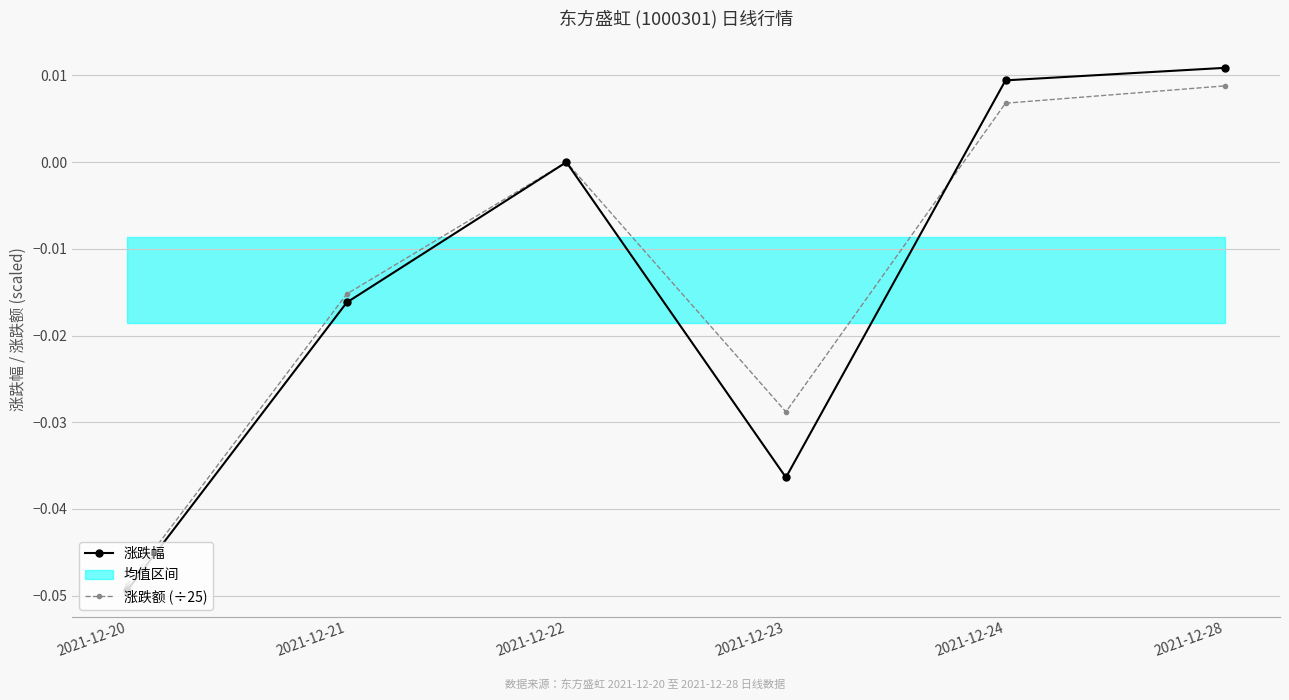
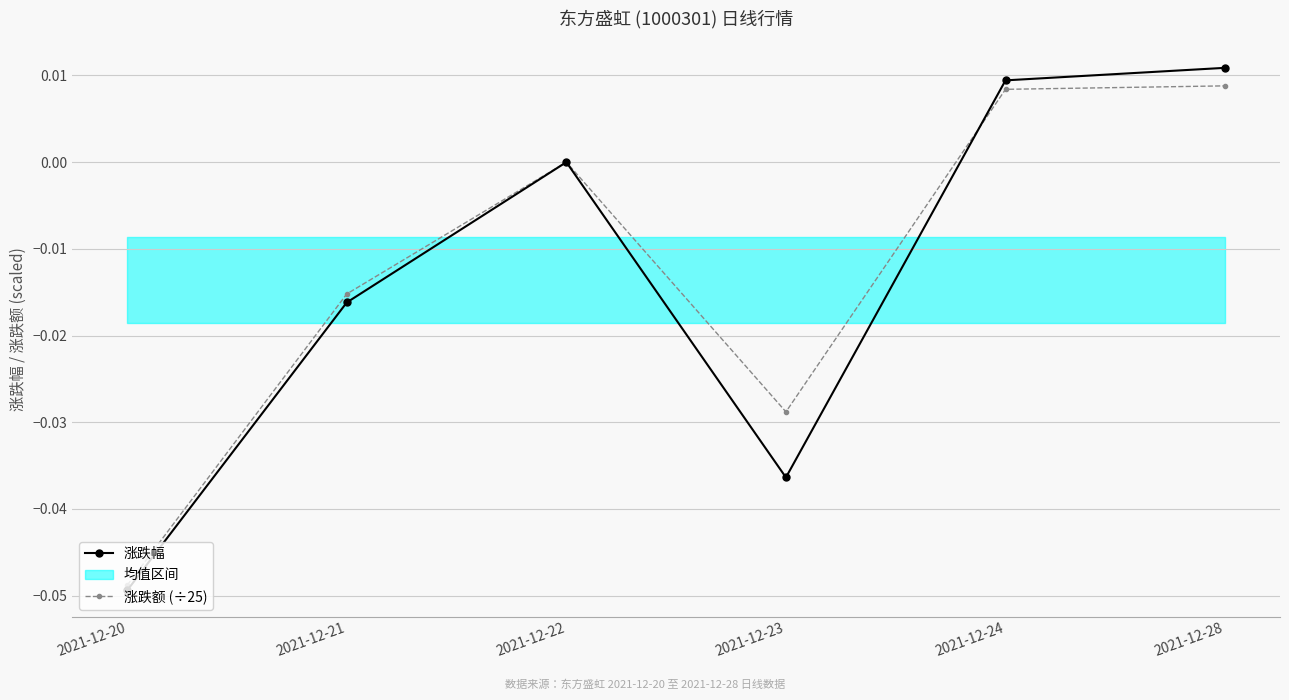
  {
    "均值区间": {
      "2021-12-20": -0.009,
      "2021-12-21": -0.009,
      "2021-12-22": -0.009,
      "2021-12-23": -0.009,
      "2021-12-24": -0.009,
      "2021-12-28": -0.009
    },
    "涨跌幅": {
      "2021-12-21": -0.016,
      "2021-12-23": -0.036,
      "2021-12-24": 0.009,
      "2021-12-28": 0.011
    },
    "涨跌额 (÷25)": {
      "2021-12-21": -0.015,
      "2021-12-23": -0.029,
-     "2021-12-24": 0.007,
+     "2021-12-24": 0.008,
      "2021-12-28": 0.009
    }
  }
